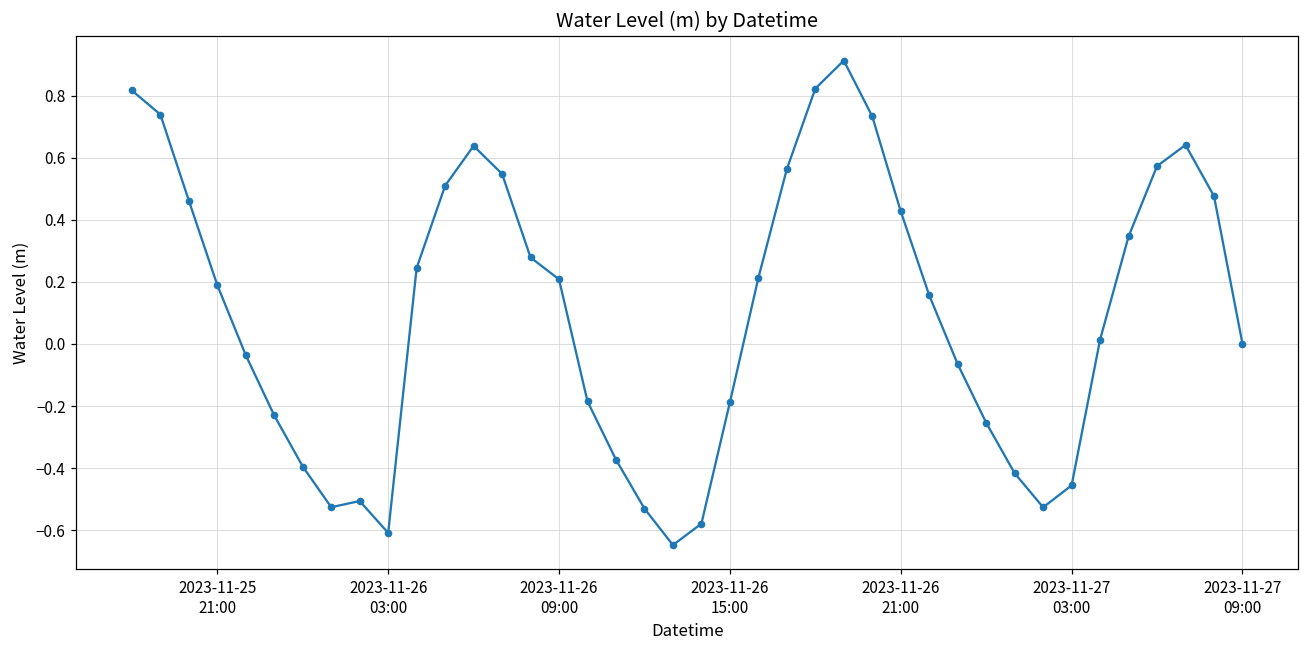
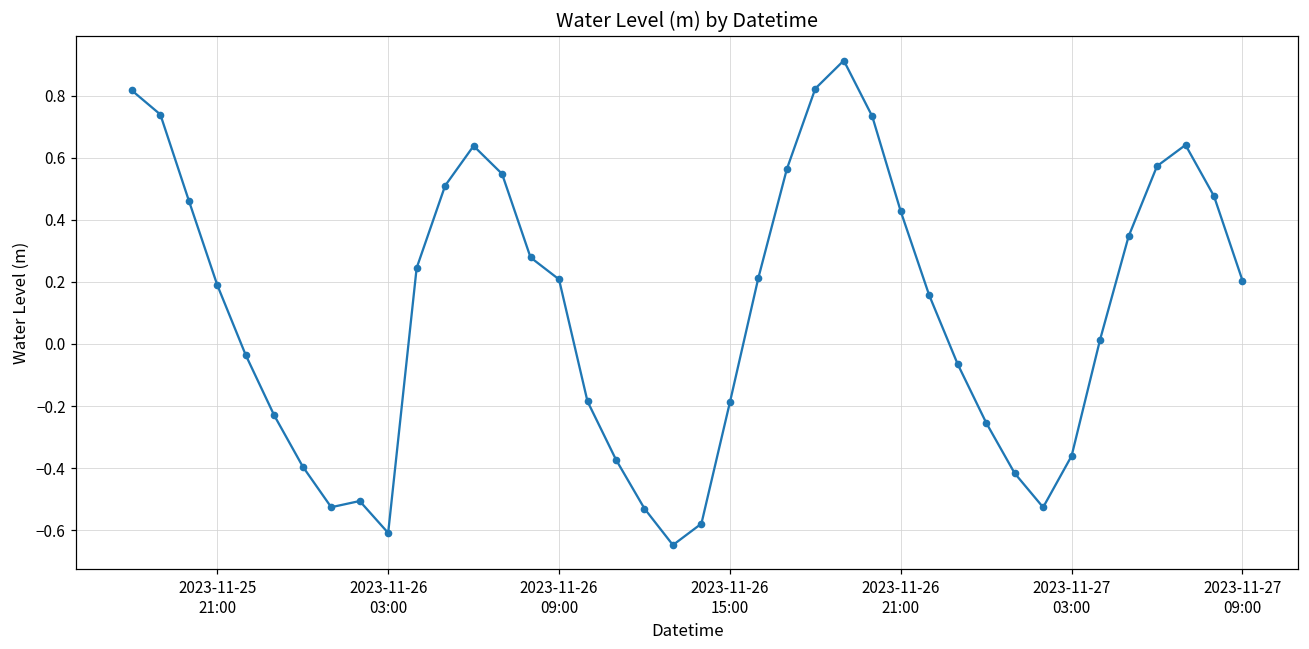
  {
    "2023-11-25 21:00": 0.19,
    "2023-11-26 03:00": -0.61,
    "2023-11-26 09:00": 0.21,
    "2023-11-26 15:00": -0.19,
    "2023-11-26 21:00": 0.43,
-   "2023-11-27 03:00": -0.46,
-   "2023-11-27 09:00": 0.00
+   "2023-11-27 03:00": -0.36,
+   "2023-11-27 09:00": 0.20
  }
